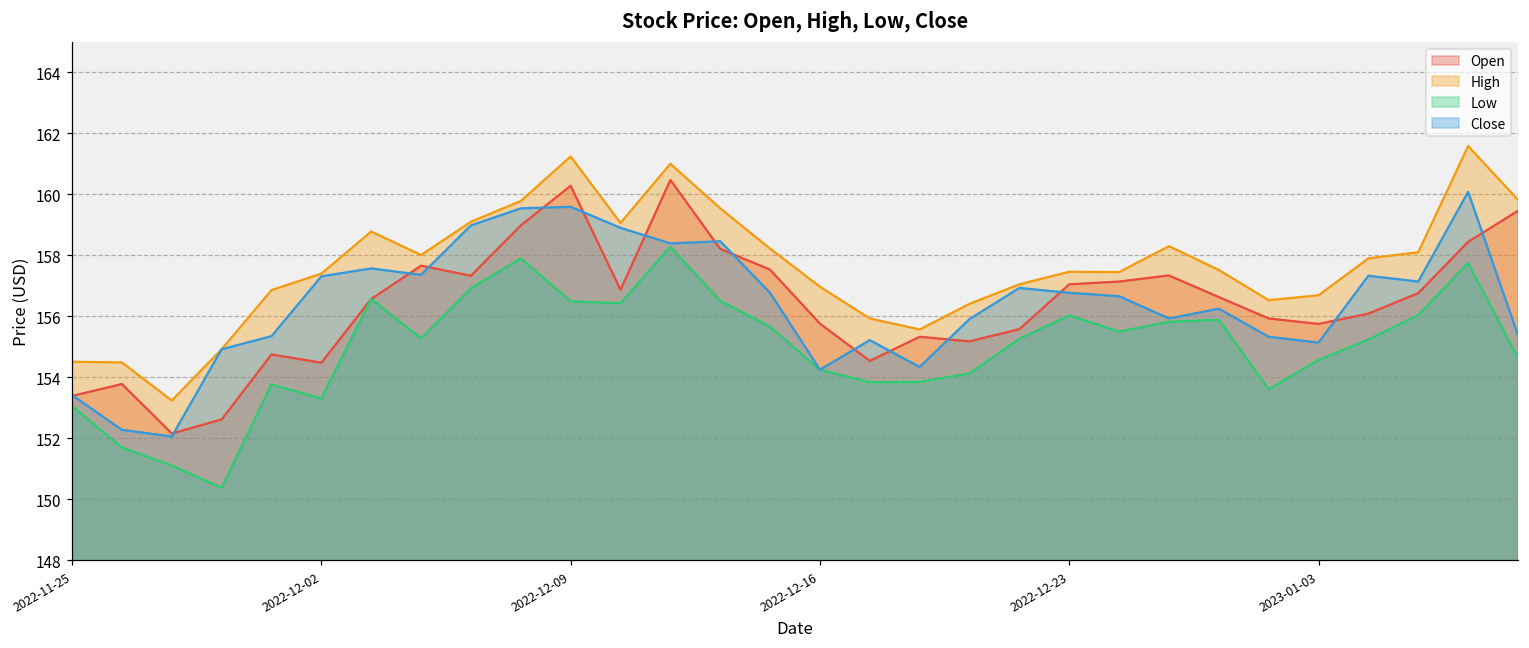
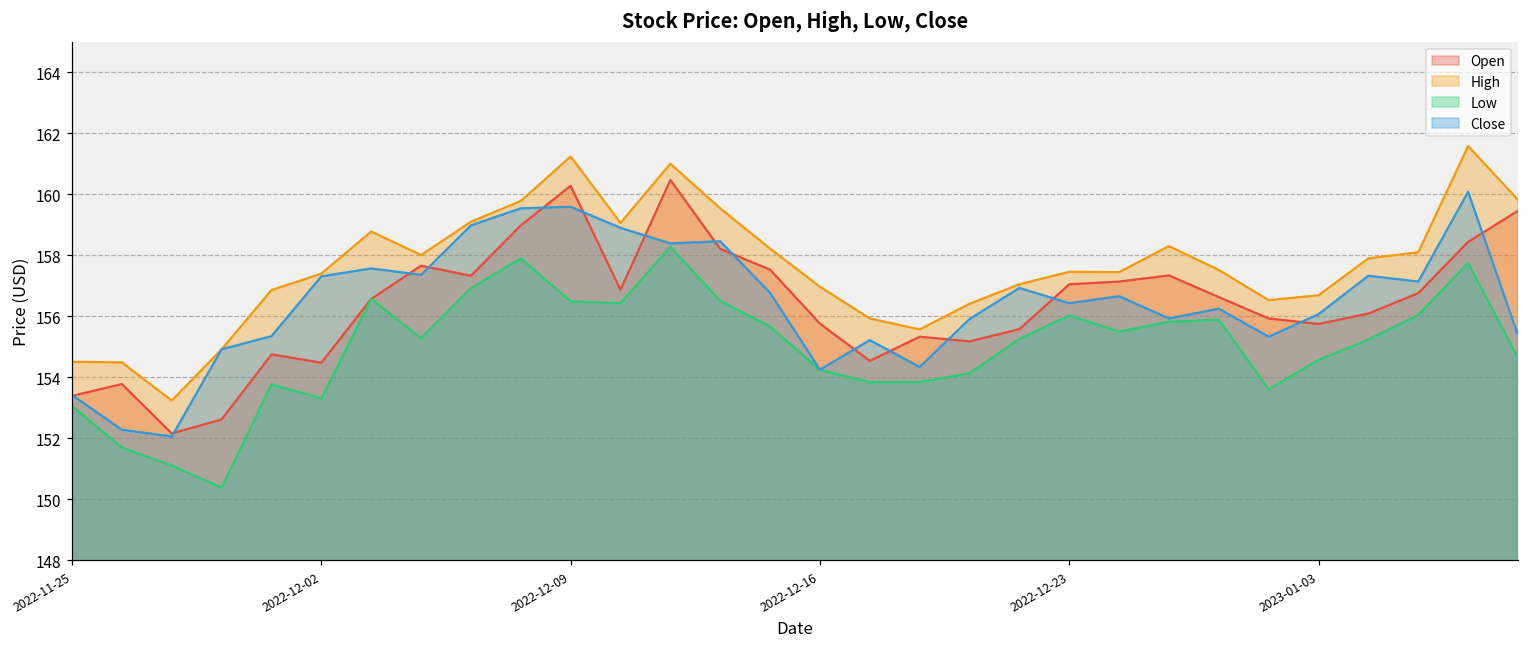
  {
    "Low": {
      "2022-11-25": 153.1,
      "2022-12-02": 153.3,
      "2022-12-09": 156.5,
      "2022-12-23": 156.0,
      "2023-01-03": 154.6
    },
    "Close": {
      "2022-12-09": 159.6,
-     "2022-12-23": 156.8,
-     "2023-01-03": 155.1
+     "2022-12-23": 156.4,
+     "2023-01-03": 156.1
    }
  }
